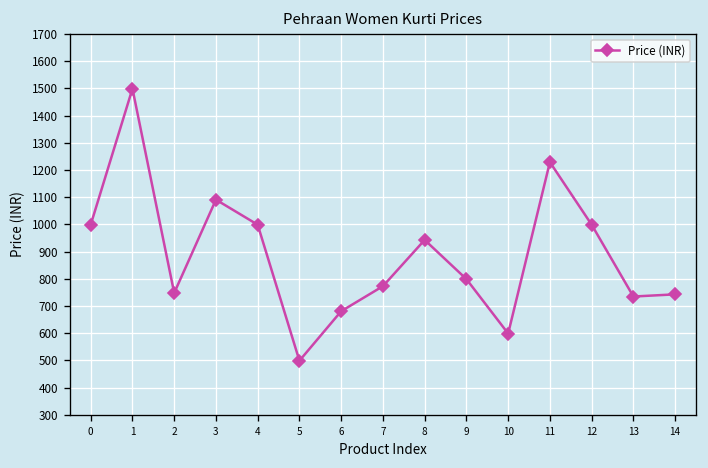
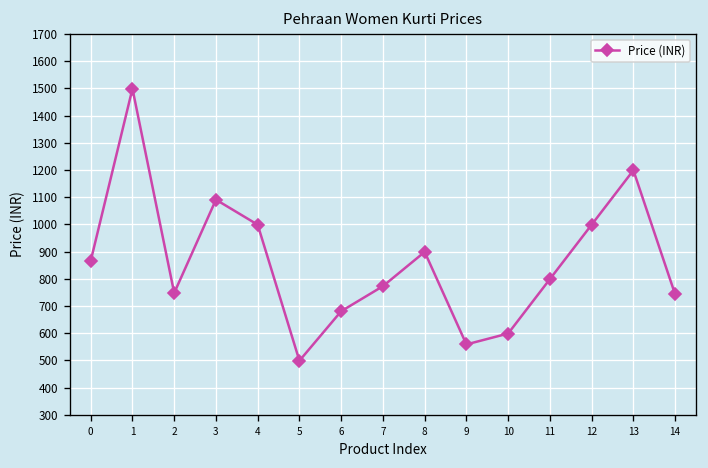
  {
-   "0": 1000,
+   "0": 870,
    "1": 1500,
    "2": 750,
    "3": 1090,
    "4": 1000,
    "5": 500,
    "6": 680,
    "7": 770,
-   "8": 940,
-   "9": 800,
+   "8": 900,
+   "9": 560,
    "10": 600,
-   "11": 1230,
+   "11": 800,
    "12": 1000,
-   "13": 740,
+   "13": 1200,
    "14": 740
  }
